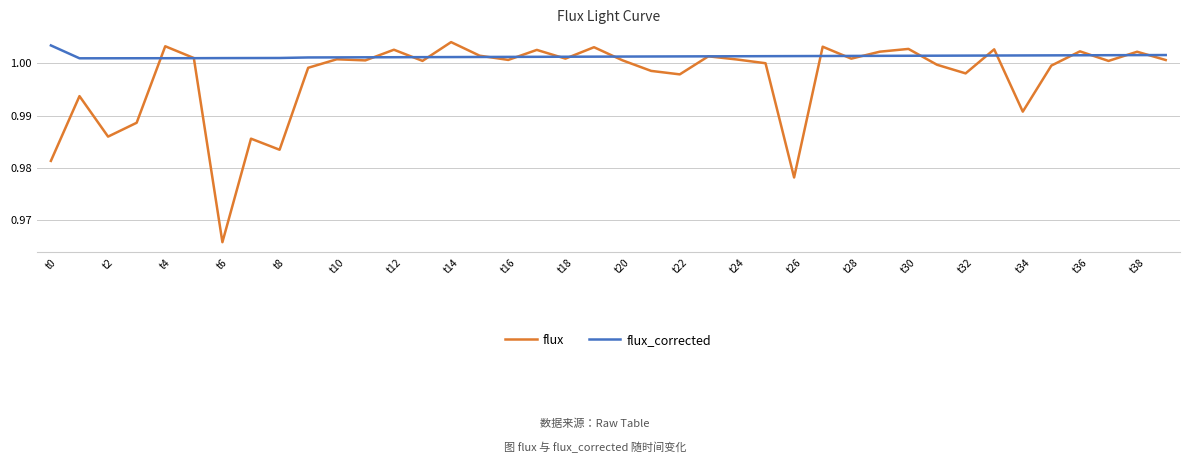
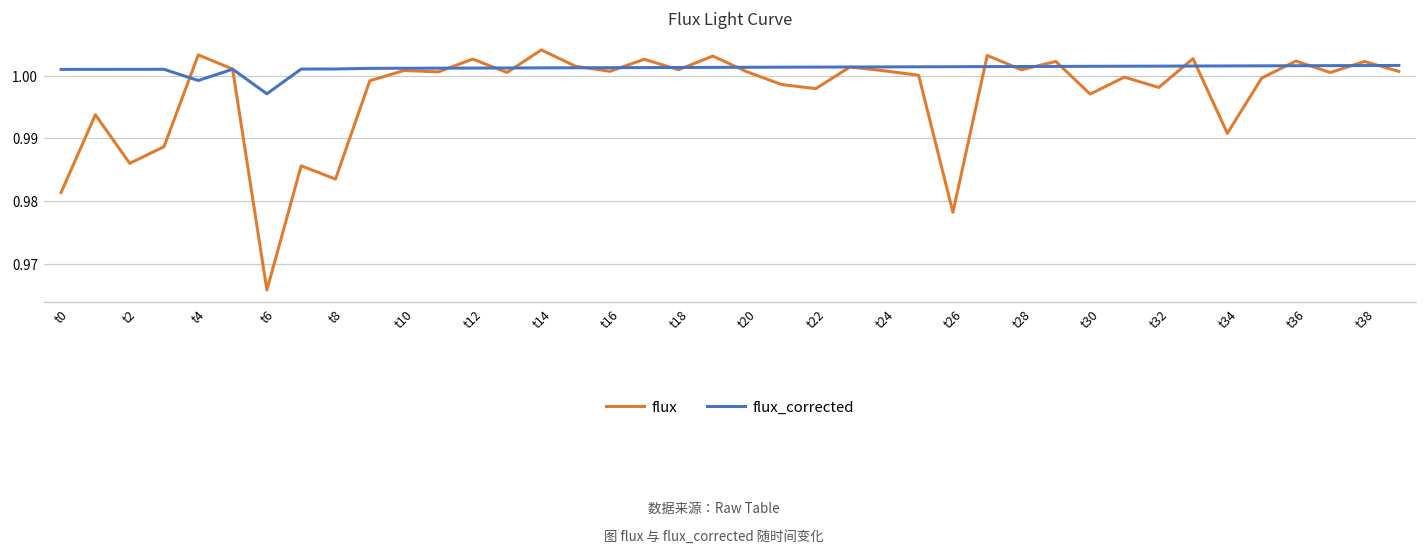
  {
    "flux": {
      "t0": 0.981,
      "t2": 0.986,
      "t4": 1.003,
      "t6": 0.966,
      "t8": 0.984,
      "t12": 1.003,
      "t14": 1.004,
      "t16": 1.001,
      "t20": 1.001,
      "t22": 0.998,
      "t24": 1.001,
      "t26": 0.978,
      "t28": 1.001,
-     "t30": 1.003,
+     "t30": 0.997,
      "t32": 0.998,
      "t34": 0.991,
      "t36": 1.002,
      "t38": 1.002
    },
    "flux_corrected": {
-     "t0": 1.003,
+     "t0": 1.001,
      "t2": 1.001,
-     "t4": 1.001,
-     "t6": 1.001,
+     "t4": 0.999,
+     "t6": 0.997,
      "t8": 1.001,
      "t12": 1.001,
      "t14": 1.001,
      "t16": 1.001,
      "t20": 1.001,
      "t22": 1.001,
      "t24": 1.001,
      "t26": 1.001,
      "t28": 1.001,
      "t30": 1.001,
      "t32": 1.001,
      "t34": 1.002,
      "t36": 1.002,
      "t38": 1.002
    }
  }
